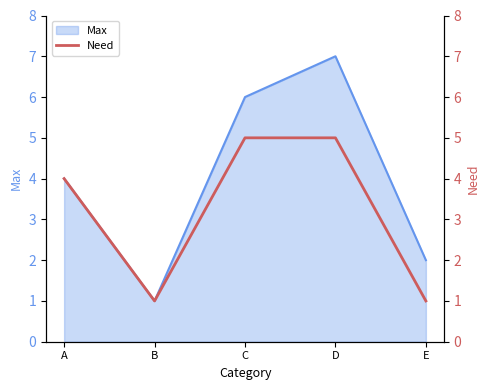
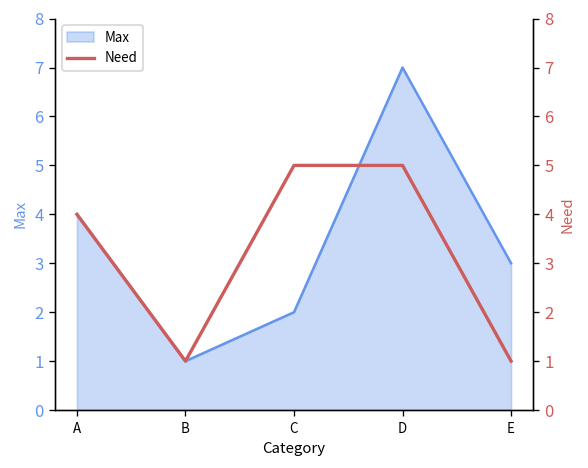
  {
    "Max": {
      "A": 4,
      "B": 1,
-     "C": 6,
+     "C": 2,
      "D": 7,
-     "E": 2
+     "E": 3
    },
    "Need": {
      "A": 4.0,
      "B": 1.0,
      "C": 5.0,
      "D": 5.0,
      "E": 1.0
    }
  }
